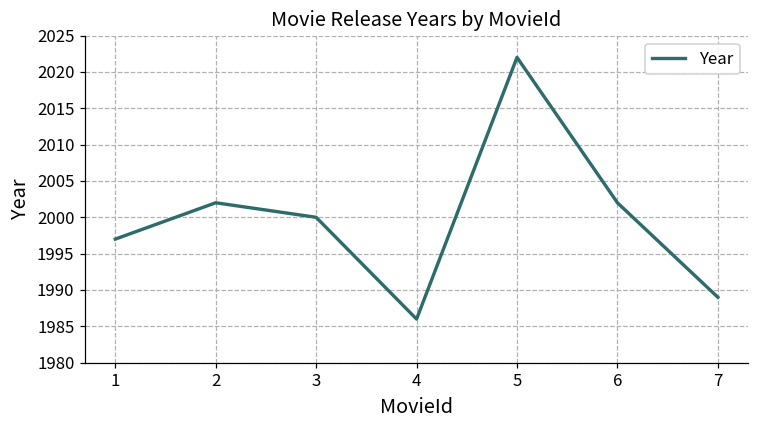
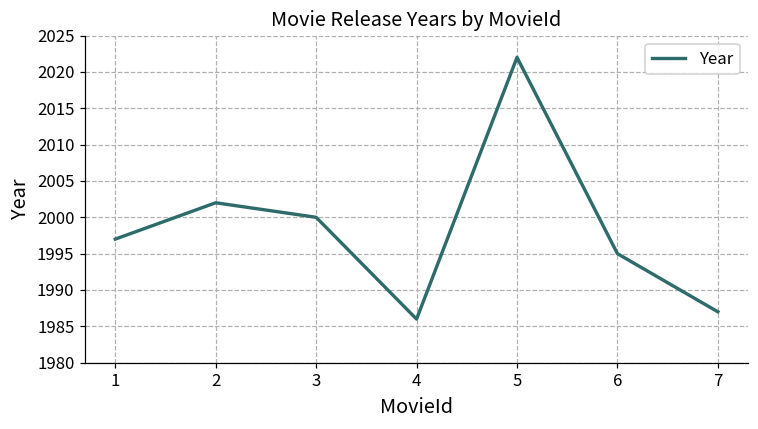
  {
    "1": 1997,
    "2": 2002,
    "3": 2000,
    "4": 1986,
    "5": 2022,
-   "6": 2002,
-   "7": 1989
+   "6": 1995,
+   "7": 1987
  }
